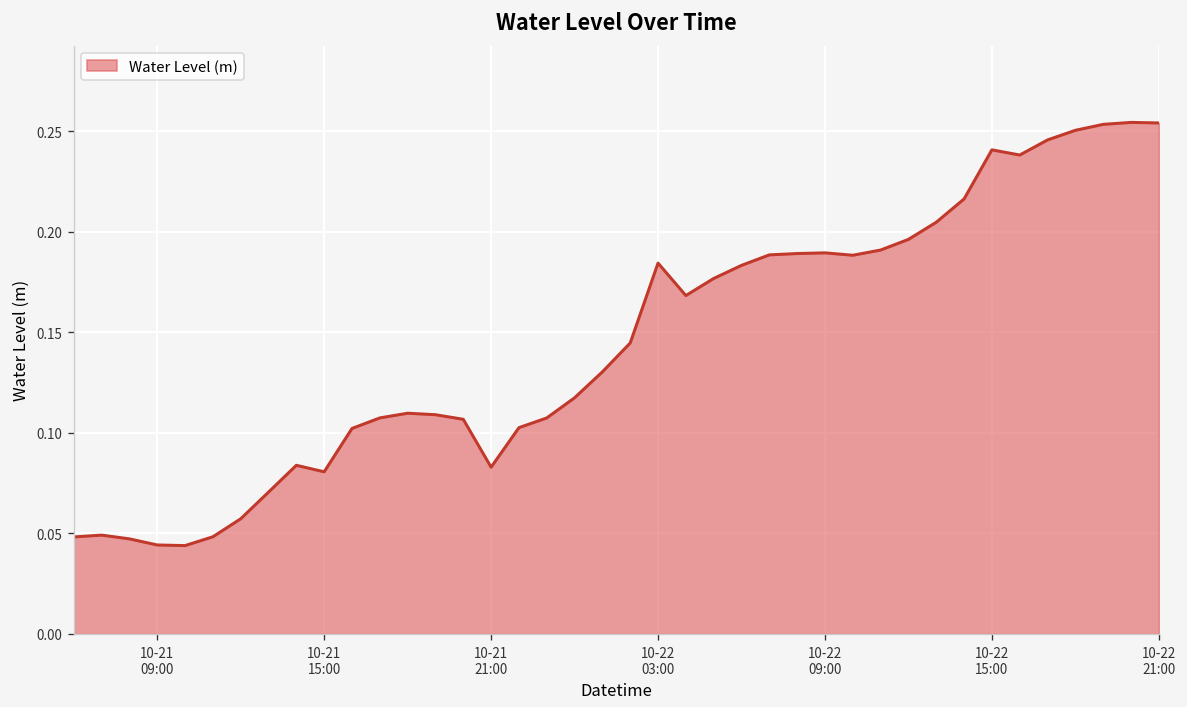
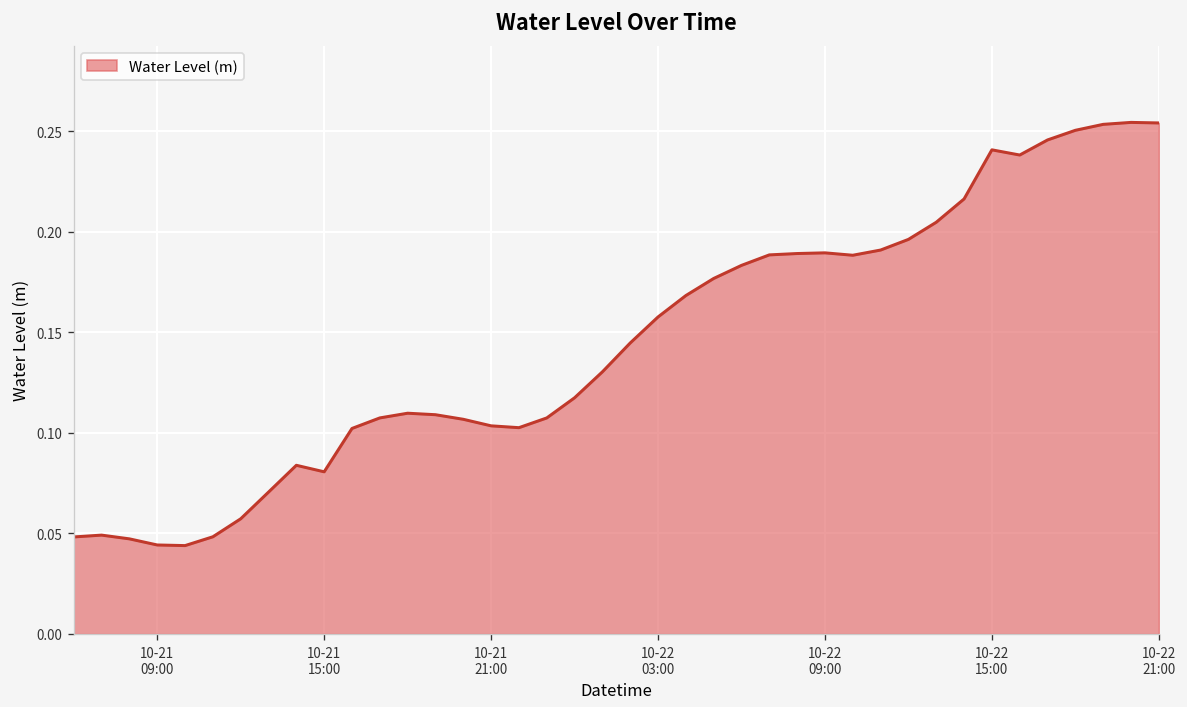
  {
    "10-21 09:00": 0.044,
    "10-21 15:00": 0.081,
-   "10-21 21:00": 0.083,
-   "10-22 03:00": 0.184,
+   "10-21 21:00": 0.104,
+   "10-22 03:00": 0.158,
    "10-22 09:00": 0.190,
    "10-22 15:00": 0.241,
    "10-22 21:00": 0.254
  }
